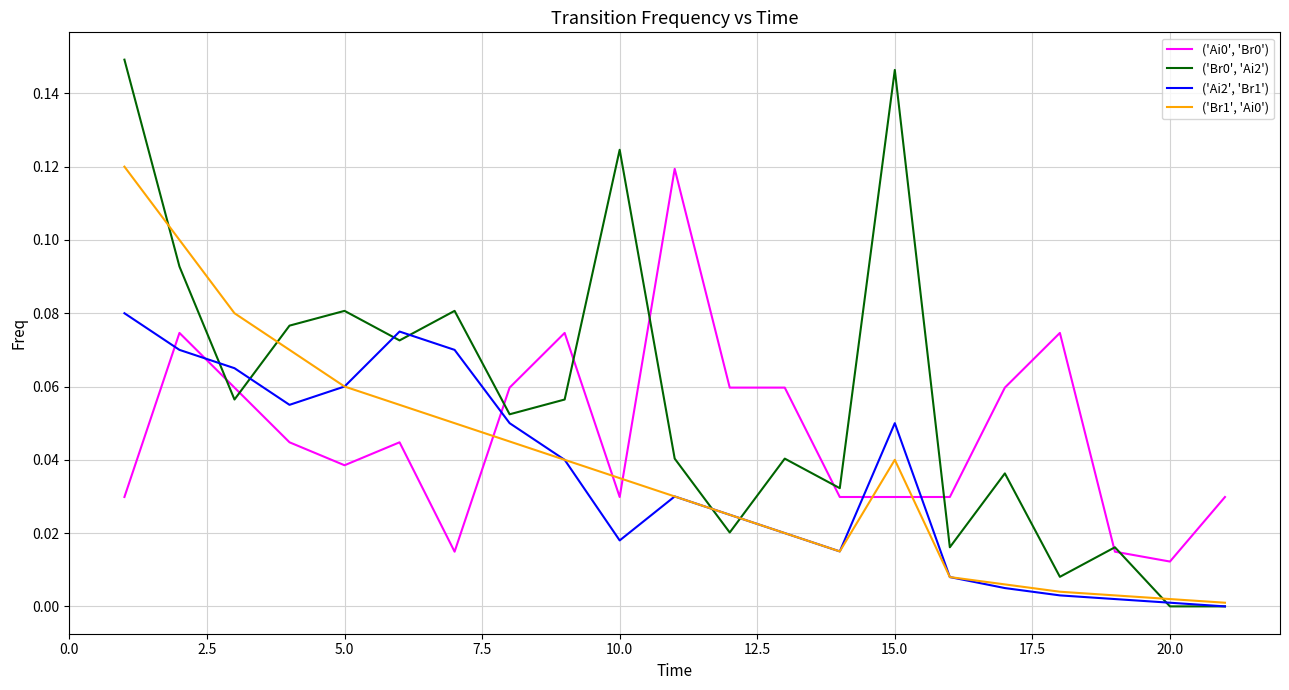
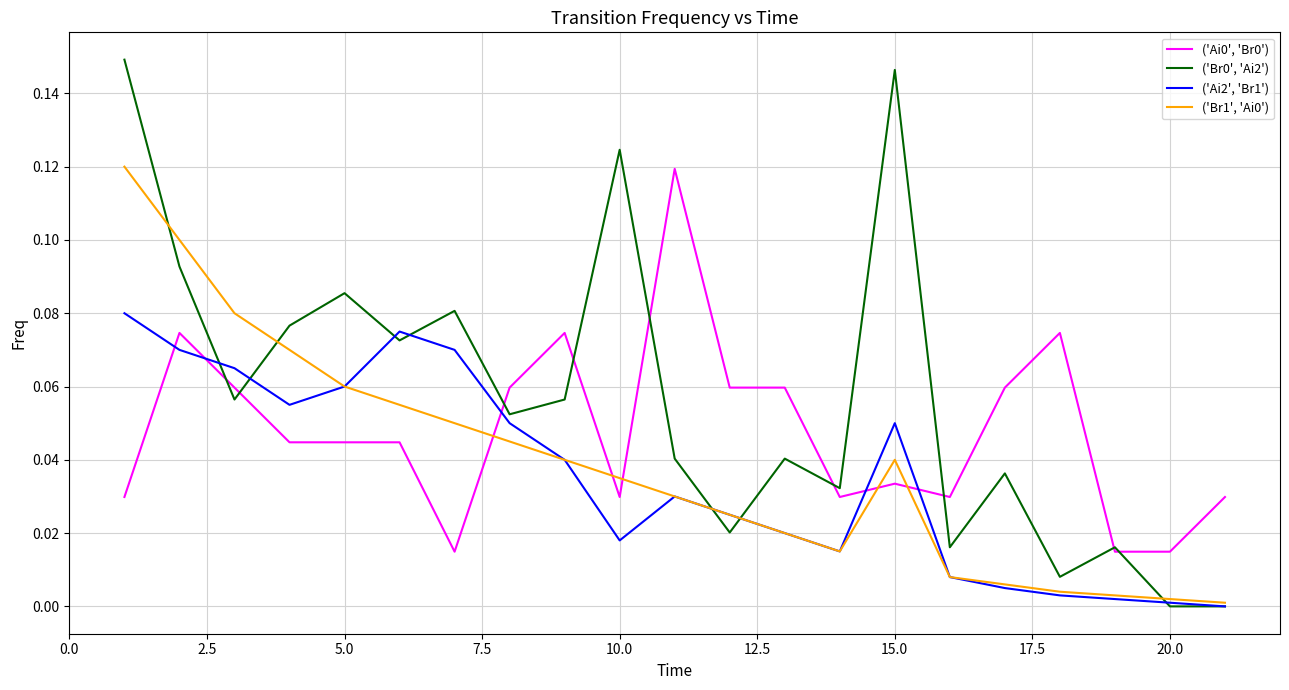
  {
    "('Ai0', 'Br0')": {
-     "5.0": 0.039,
+     "5.0": 0.045,
      "10.0": 0.030,
-     "15.0": 0.030,
-     "20.0": 0.012
+     "15.0": 0.033,
+     "20.0": 0.015
    },
    "('Br0', 'Ai2')": {
-     "5.0": 0.081,
+     "5.0": 0.085,
      "10.0": 0.125,
      "15.0": 0.146,
      "20.0": 0.000
    },
    "('Ai2', 'Br1')": {
      "10.0": 0.018,
      "15.0": 0.050,
      "20.0": 0.001
    },
    "('Br1', 'Ai0')": {
      "10.0": 0.035,
      "15.0": 0.040,
      "20.0": 0.002
    }
  }
